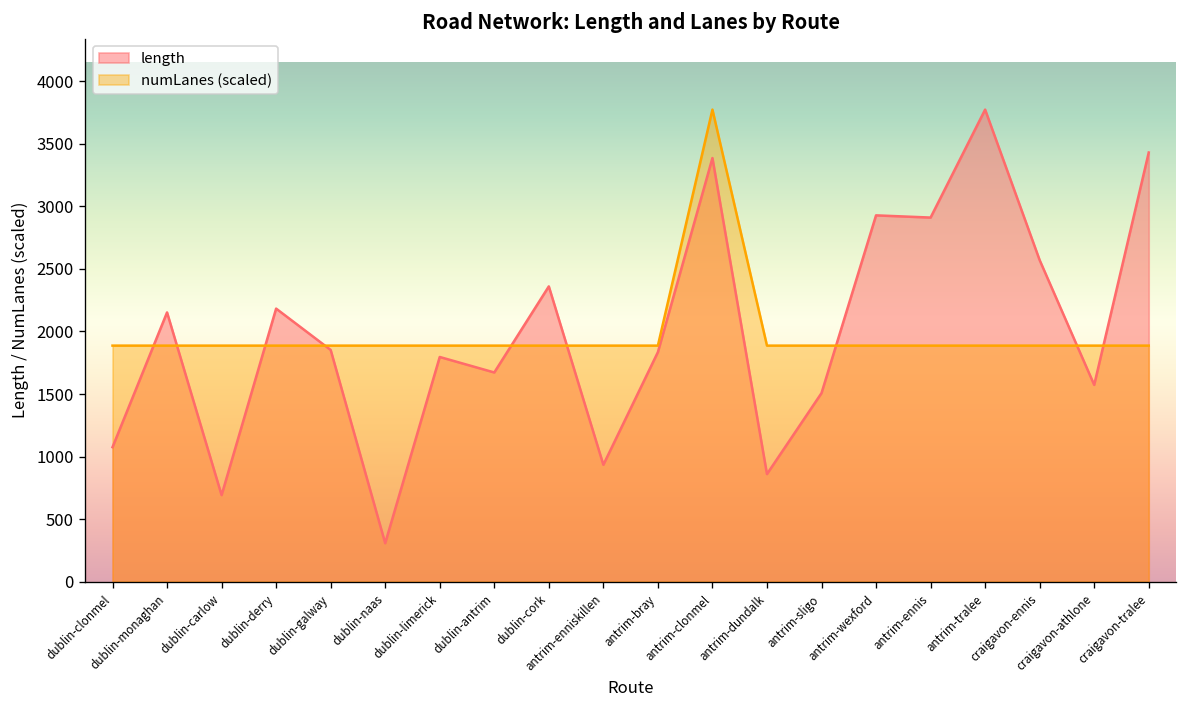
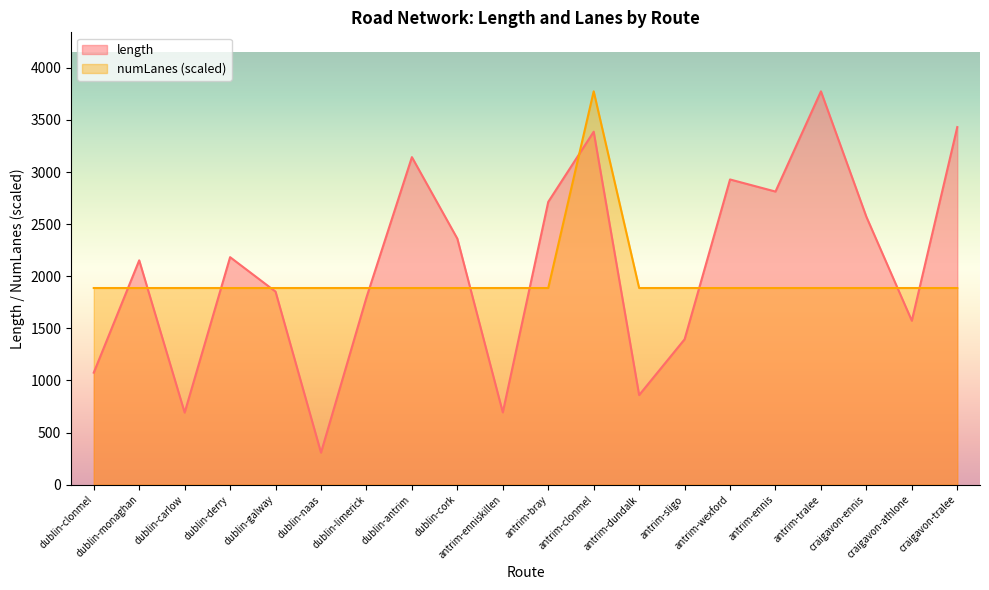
  {
    "length": {
      "dublin-clonmel": 1080,
      "dublin-monaghan": 2150,
      "dublin-carlow": 690,
      "dublin-derry": 2180,
      "dublin-galway": 1850,
      "dublin-naas": 310,
      "dublin-limerick": 1800,
-     "dublin-antrim": 1670,
+     "dublin-antrim": 3140,
      "dublin-cork": 2360,
-     "antrim-enniskillen": 930,
-     "antrim-bray": 1830,
+     "antrim-enniskillen": 690,
+     "antrim-bray": 2710,
      "antrim-clonmel": 3390,
      "antrim-dundalk": 860,
-     "antrim-sligo": 1510,
+     "antrim-sligo": 1390,
      "antrim-wexford": 2930,
-     "antrim-ennis": 2910,
+     "antrim-ennis": 2810,
      "antrim-tralee": 3770,
      "craigavon-ennis": 2570,
      "craigavon-athlone": 1570,
      "craigavon-tralee": 3430
    },
    "numLanes (scaled)": {
      "dublin-clonmel": 1890,
      "dublin-monaghan": 1890,
      "dublin-carlow": 1890,
      "dublin-derry": 1890,
      "dublin-galway": 1890,
      "dublin-naas": 1890,
      "dublin-limerick": 1890,
      "dublin-antrim": 1890,
      "dublin-cork": 1890,
      "antrim-enniskillen": 1890,
      "antrim-bray": 1890,
      "antrim-clonmel": 3770,
      "antrim-dundalk": 1890,
      "antrim-sligo": 1890,
      "antrim-wexford": 1890,
      "antrim-ennis": 1890,
      "antrim-tralee": 1890,
      "craigavon-ennis": 1890,
      "craigavon-athlone": 1890,
      "craigavon-tralee": 1890
    }
  }
